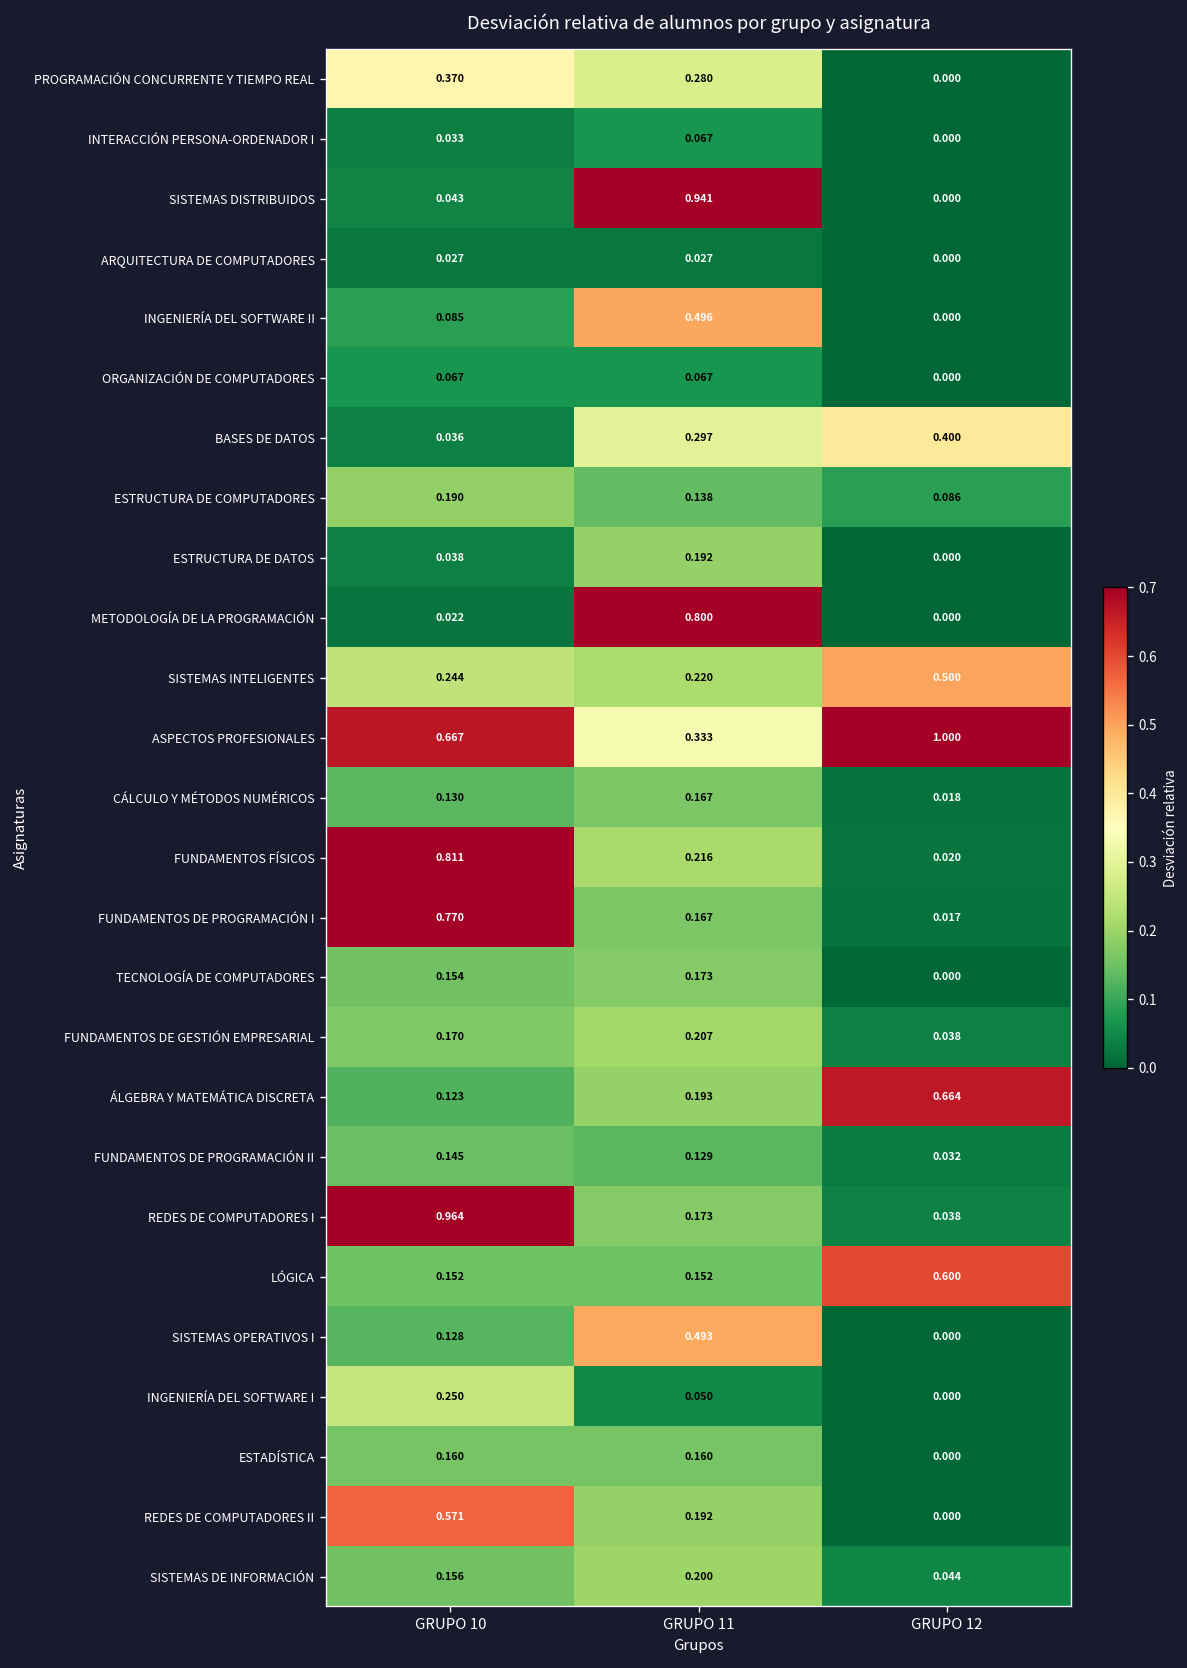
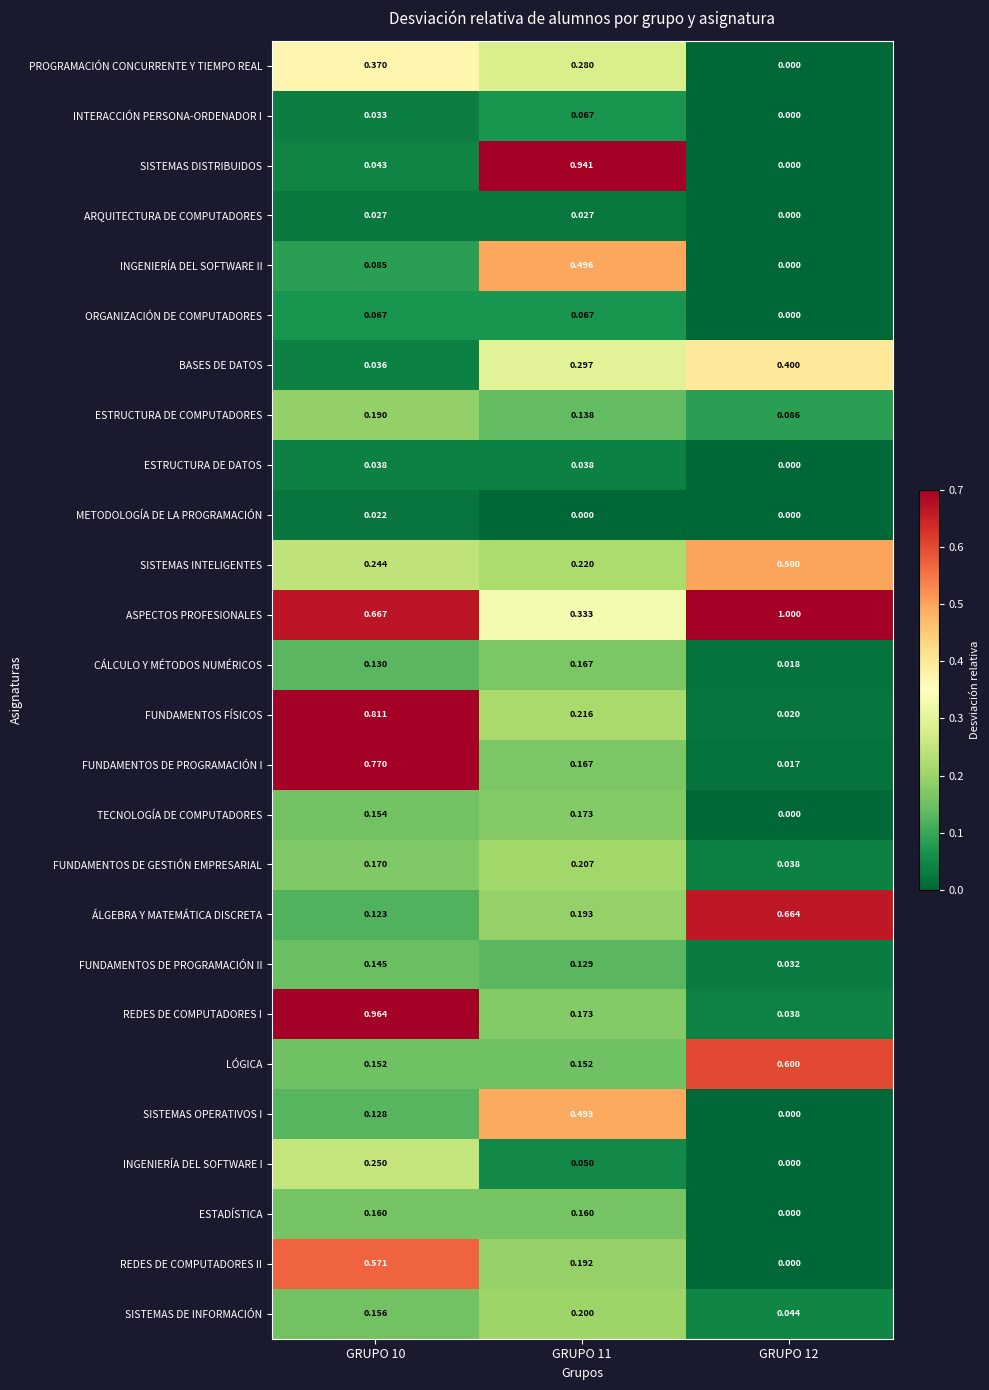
  {
    "PROGRAMACIÓN CONCURRENTE Y TIEMPO REAL": {
      "GRUPO 10": 0.370,
      "GRUPO 11": 0.280,
      "GRUPO 12": 0.000
    },
    "INTERACCIÓN PERSONA-ORDENADOR I": {
      "GRUPO 10": 0.033,
      "GRUPO 11": 0.067,
      "GRUPO 12": 0.000
    },
    "SISTEMAS DISTRIBUIDOS": {
      "GRUPO 10": 0.043,
      "GRUPO 11": 0.941,
      "GRUPO 12": 0.000
    },
    "ARQUITECTURA DE COMPUTADORES": {
      "GRUPO 10": 0.027,
      "GRUPO 11": 0.027,
      "GRUPO 12": 0.000
    },
    "INGENIERÍA DEL SOFTWARE II": {
      "GRUPO 10": 0.085,
      "GRUPO 11": 0.496,
      "GRUPO 12": 0.000
    },
    "ORGANIZACIÓN DE COMPUTADORES": {
      "GRUPO 10": 0.067,
      "GRUPO 11": 0.067,
      "GRUPO 12": 0.000
    },
    "BASES DE DATOS": {
      "GRUPO 10": 0.036,
      "GRUPO 11": 0.297,
      "GRUPO 12": 0.400
    },
    "ESTRUCTURA DE COMPUTADORES": {
      "GRUPO 10": 0.190,
      "GRUPO 11": 0.138,
      "GRUPO 12": 0.086
    },
    "ESTRUCTURA DE DATOS": {
      "GRUPO 10": 0.038,
-     "GRUPO 11": 0.192,
+     "GRUPO 11": 0.038,
      "GRUPO 12": 0.000
    },
    "METODOLOGÍA DE LA PROGRAMACIÓN": {
      "GRUPO 10": 0.022,
-     "GRUPO 11": 0.800,
+     "GRUPO 11": 0.000,
      "GRUPO 12": 0.000
    },
    "SISTEMAS INTELIGENTES": {
      "GRUPO 10": 0.244,
      "GRUPO 11": 0.220,
      "GRUPO 12": 0.500
    },
    "ASPECTOS PROFESIONALES": {
      "GRUPO 10": 0.667,
      "GRUPO 11": 0.333,
      "GRUPO 12": 1.000
    },
    "CÁLCULO Y MÉTODOS NUMÉRICOS": {
      "GRUPO 10": 0.130,
      "GRUPO 11": 0.167,
      "GRUPO 12": 0.018
    },
    "FUNDAMENTOS FÍSICOS": {
      "GRUPO 10": 0.811,
      "GRUPO 11": 0.216,
      "GRUPO 12": 0.020
    },
    "FUNDAMENTOS DE PROGRAMACIÓN I": {
      "GRUPO 10": 0.770,
      "GRUPO 11": 0.167,
      "GRUPO 12": 0.017
    },
    "TECNOLOGÍA DE COMPUTADORES": {
      "GRUPO 10": 0.154,
      "GRUPO 11": 0.173,
      "GRUPO 12": 0.000
    },
    "FUNDAMENTOS DE GESTIÓN EMPRESARIAL": {
      "GRUPO 10": 0.170,
      "GRUPO 11": 0.207,
      "GRUPO 12": 0.038
    },
    "ÁLGEBRA Y MATEMÁTICA DISCRETA": {
      "GRUPO 10": 0.123,
      "GRUPO 11": 0.193,
      "GRUPO 12": 0.664
    },
    "FUNDAMENTOS DE PROGRAMACIÓN II": {
      "GRUPO 10": 0.145,
      "GRUPO 11": 0.129,
      "GRUPO 12": 0.032
    },
    "REDES DE COMPUTADORES I": {
      "GRUPO 10": 0.964,
      "GRUPO 11": 0.173,
      "GRUPO 12": 0.038
    },
    "LÓGICA": {
      "GRUPO 10": 0.152,
      "GRUPO 11": 0.152,
      "GRUPO 12": 0.600
    },
    "SISTEMAS OPERATIVOS I": {
      "GRUPO 10": 0.128,
      "GRUPO 11": 0.493,
      "GRUPO 12": 0.000
    },
    "INGENIERÍA DEL SOFTWARE I": {
      "GRUPO 10": 0.250,
      "GRUPO 11": 0.050,
      "GRUPO 12": 0.000
    },
    "ESTADÍSTICA": {
      "GRUPO 10": 0.160,
      "GRUPO 11": 0.160,
      "GRUPO 12": 0.000
    },
    "REDES DE COMPUTADORES II": {
      "GRUPO 10": 0.571,
      "GRUPO 11": 0.192,
      "GRUPO 12": 0.000
    },
    "SISTEMAS DE INFORMACIÓN": {
      "GRUPO 10": 0.156,
      "GRUPO 11": 0.200,
      "GRUPO 12": 0.044
    }
  }
